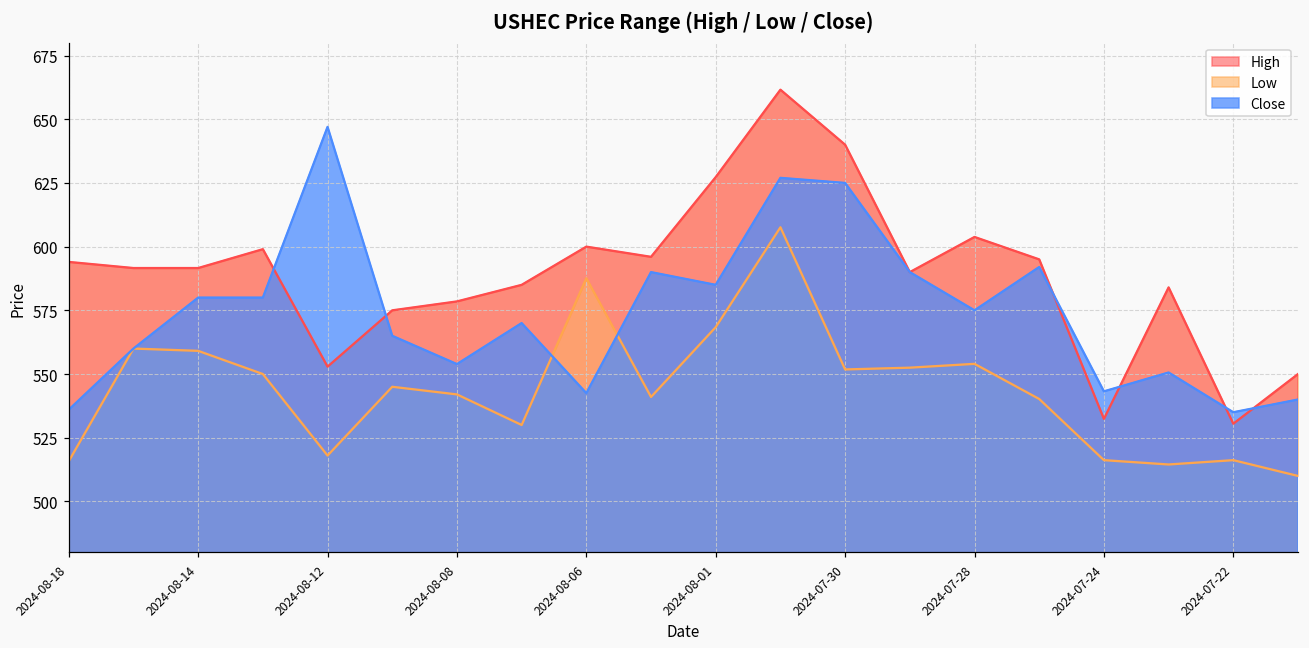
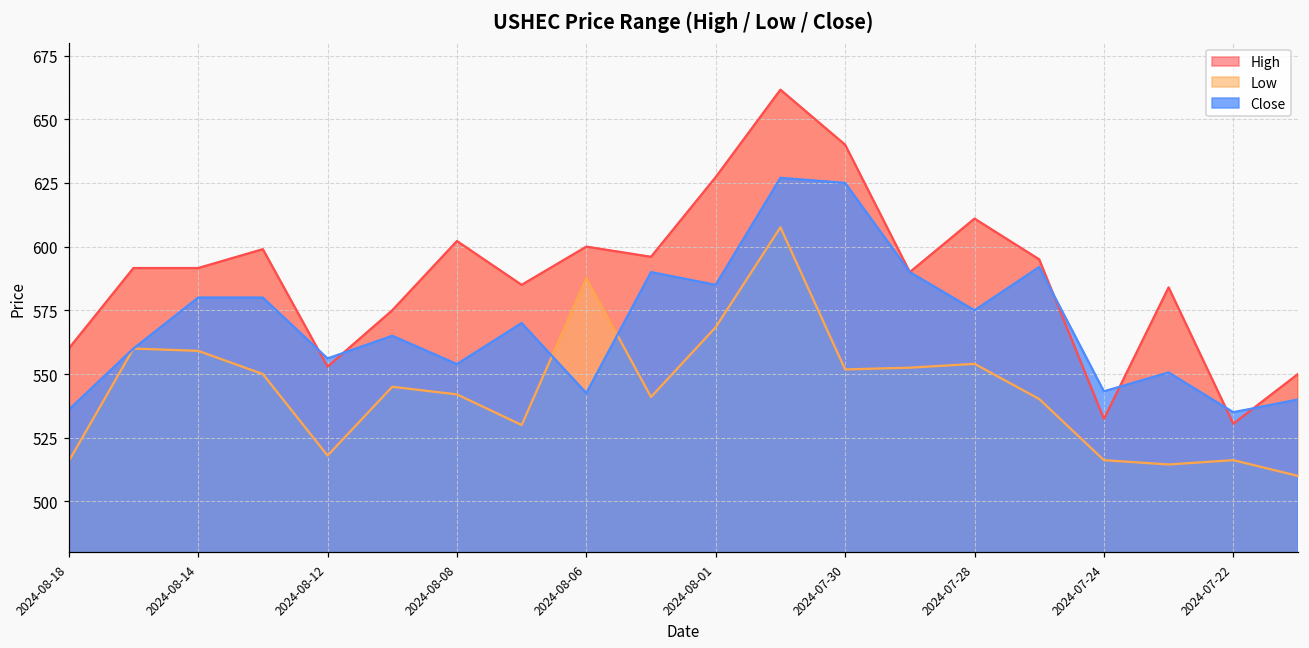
  {
    "High": {
-     "2024-08-18": 594,
+     "2024-08-18": 560,
      "2024-08-14": 592,
      "2024-08-12": 553,
-     "2024-08-08": 579,
+     "2024-08-08": 602,
      "2024-08-06": 600,
      "2024-08-01": 627,
      "2024-07-30": 640,
-     "2024-07-28": 604,
+     "2024-07-28": 611,
      "2024-07-24": 532,
      "2024-07-22": 531
    },
    "Low": {
      "2024-08-18": 516,
      "2024-08-14": 559,
      "2024-08-12": 518,
      "2024-08-08": 542,
      "2024-08-06": 588,
      "2024-08-01": 568,
      "2024-07-30": 552,
      "2024-07-28": 554,
      "2024-07-24": 516,
      "2024-07-22": 516
    },
    "Close": {
      "2024-08-18": 536,
      "2024-08-14": 580,
-     "2024-08-12": 647,
+     "2024-08-12": 556,
      "2024-08-08": 554,
      "2024-08-06": 543,
      "2024-08-01": 585,
      "2024-07-30": 625,
      "2024-07-28": 575,
      "2024-07-24": 543,
      "2024-07-22": 535
    }
  }
